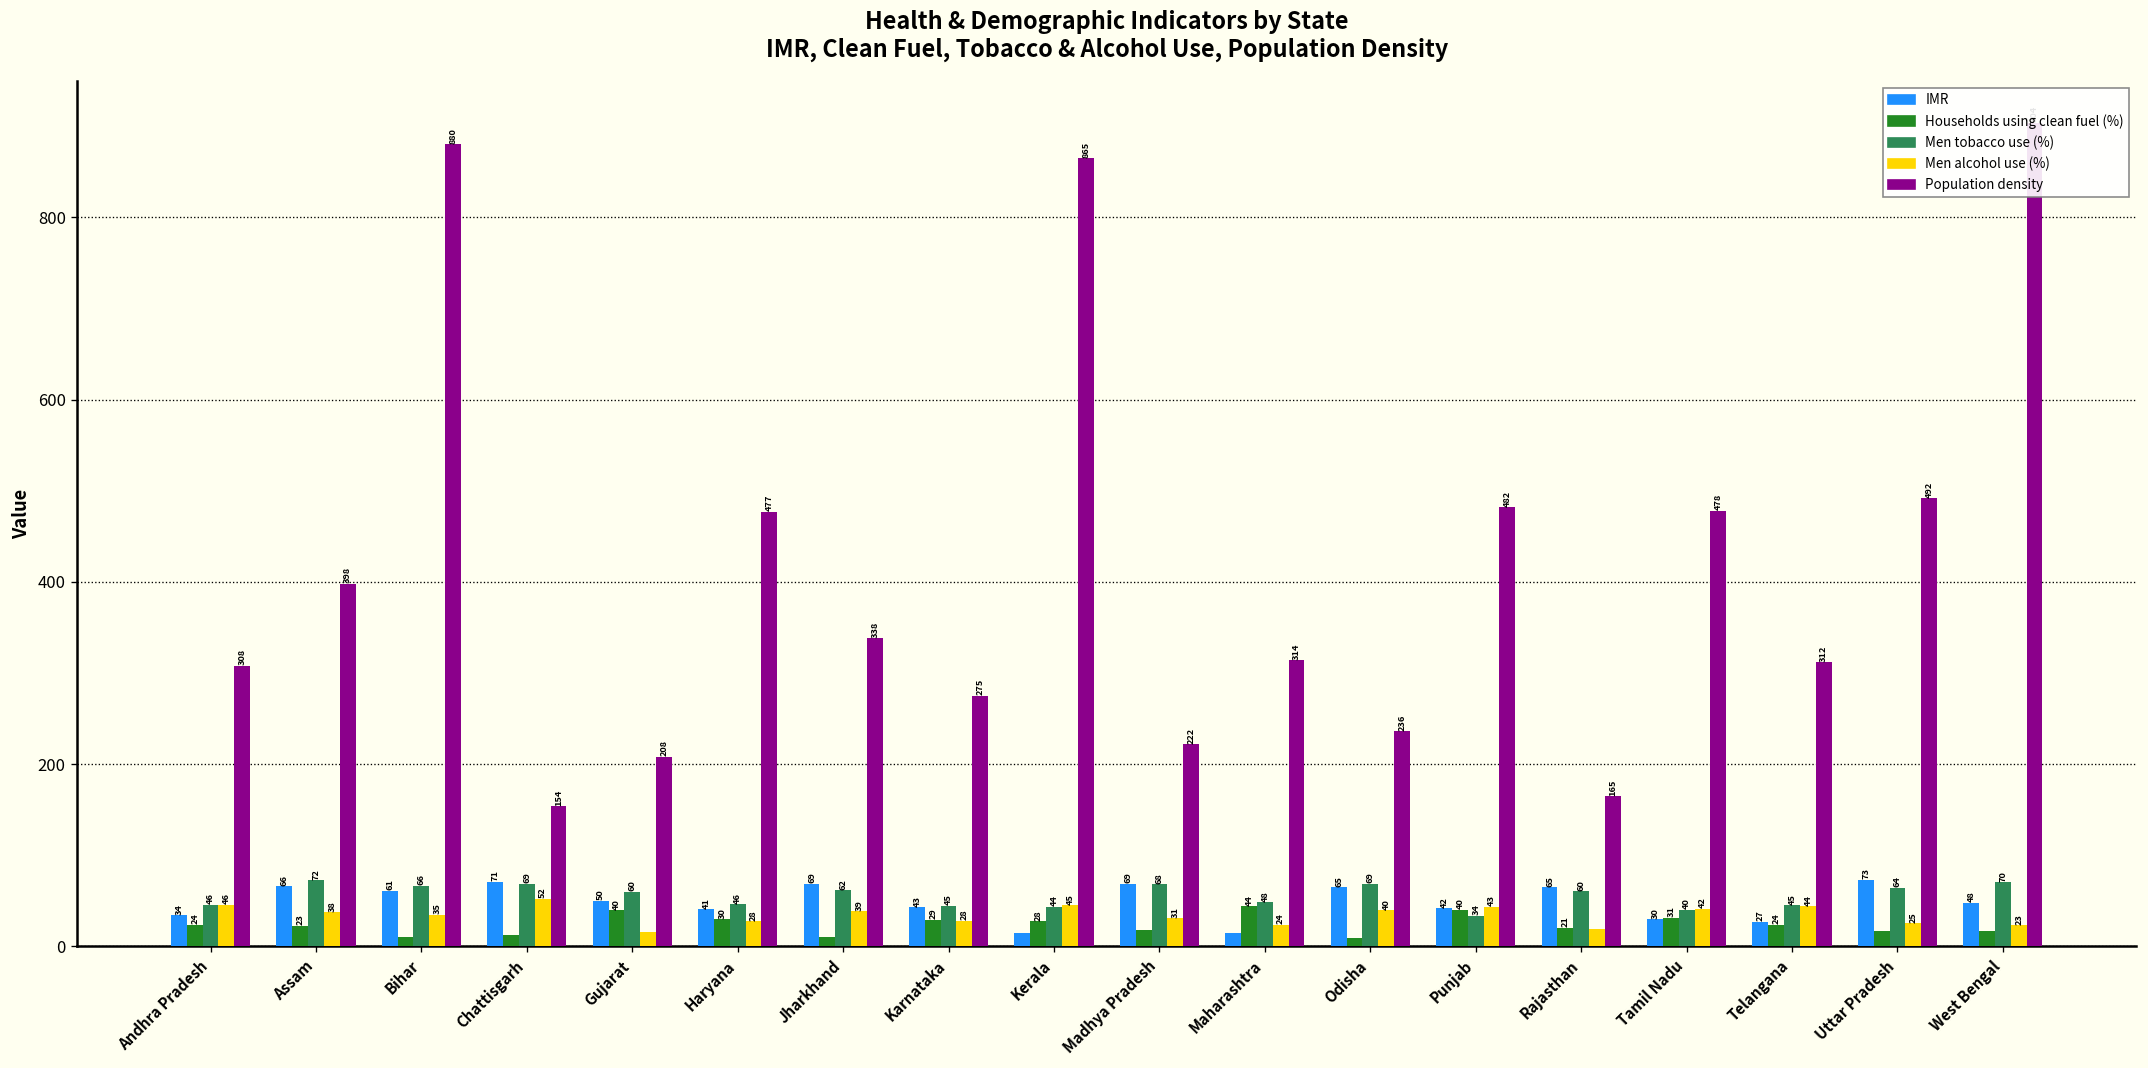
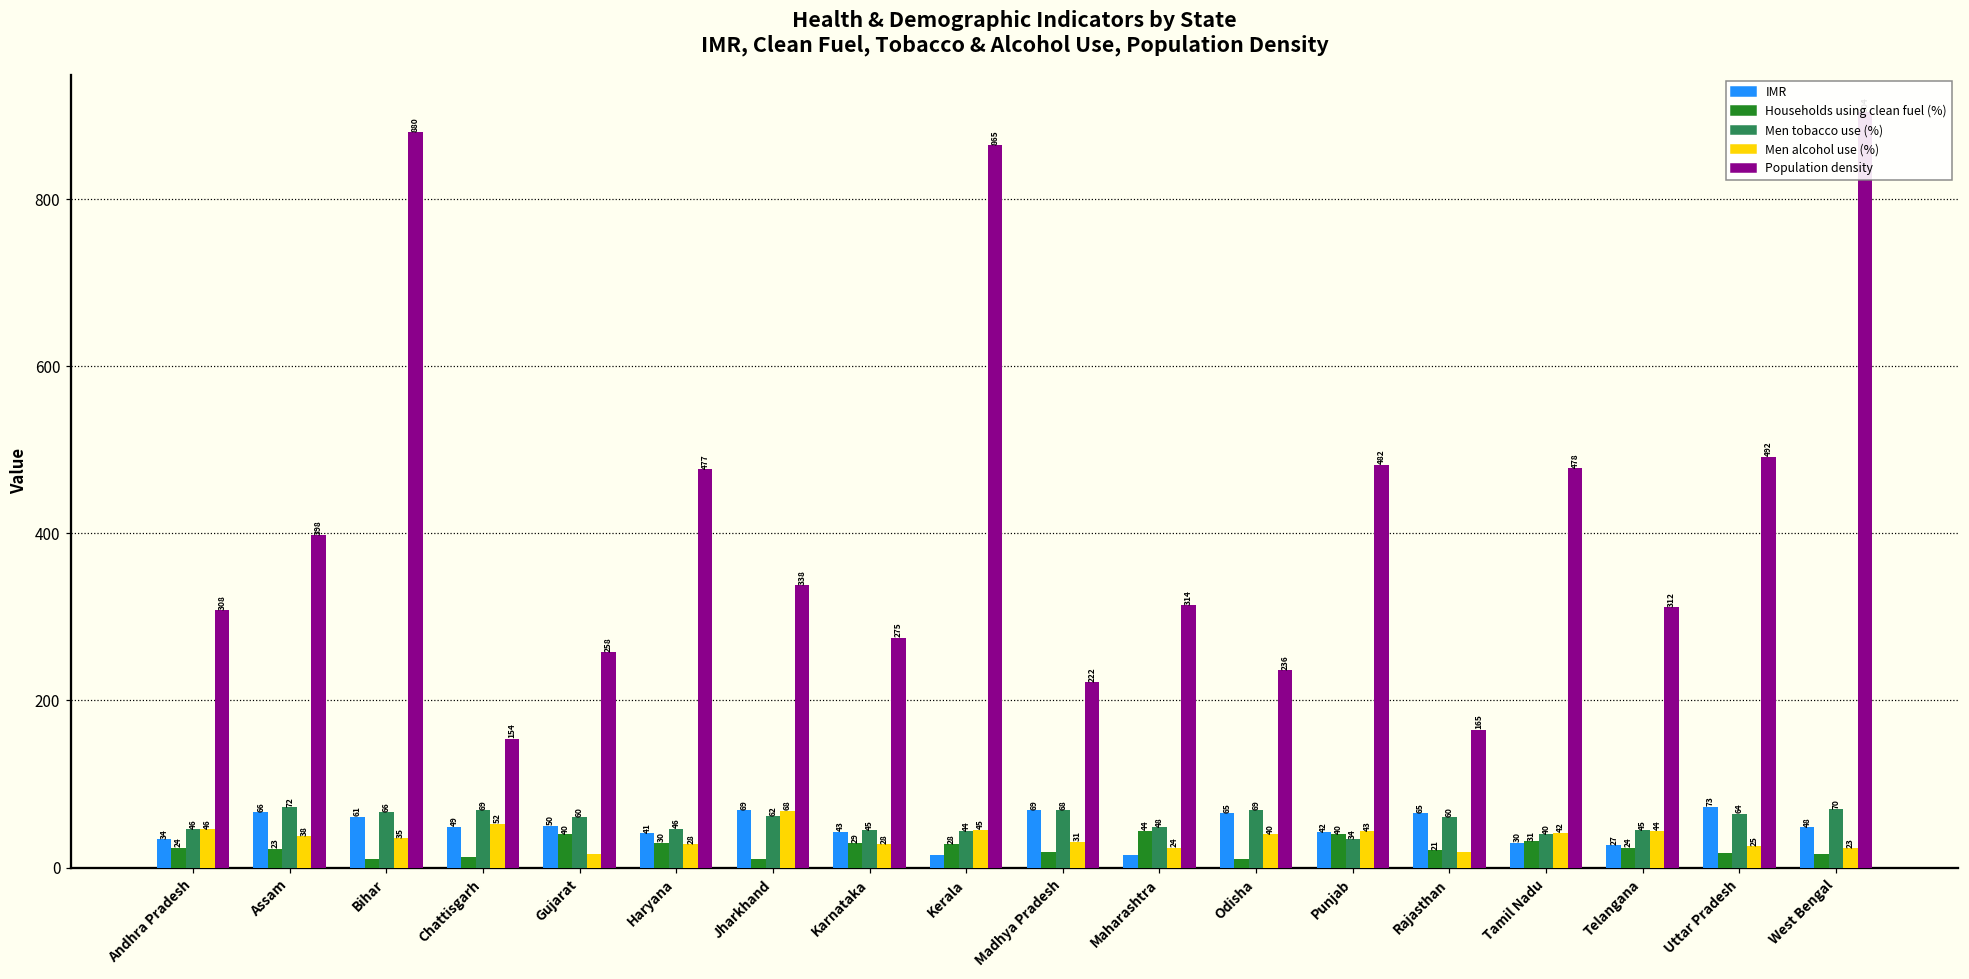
  {
    "IMR": {
      "Andhra Pradesh": 34,
      "Assam": 66,
      "Bihar": 61,
-     "Chattisgarh": 71,
+     "Chattisgarh": 49,
      "Gujarat": 50,
      "Haryana": 41,
      "Jharkhand": 69,
      "Karnataka": 43,
      "Madhya Pradesh": 69,
      "Odisha": 65,
      "Punjab": 42,
      "Rajasthan": 65,
      "Tamil Nadu": 30,
      "Telangana": 27,
      "Uttar Pradesh": 73,
      "West Bengal": 48
    },
    "Men alcohol use (%)": {
      "Andhra Pradesh": 46,
      "Assam": 38,
      "Bihar": 35,
      "Chattisgarh": 52,
      "Haryana": 28,
-     "Jharkhand": 39,
+     "Jharkhand": 68,
      "Karnataka": 28,
      "Kerala": 45,
      "Madhya Pradesh": 31,
      "Maharashtra": 24,
      "Odisha": 40,
      "Punjab": 43,
      "Tamil Nadu": 42,
      "Telangana": 44,
      "Uttar Pradesh": 25,
      "West Bengal": 23
    },
    "Population density": {
      "Andhra Pradesh": 308,
      "Assam": 398,
      "Bihar": 880,
      "Chattisgarh": 154,
-     "Gujarat": 208,
+     "Gujarat": 258,
      "Haryana": 477,
      "Jharkhand": 338,
      "Karnataka": 275,
      "Kerala": 865,
      "Madhya Pradesh": 222,
      "Maharashtra": 314,
      "Odisha": 236,
      "Punjab": 482,
      "Rajasthan": 165,
      "Tamil Nadu": 478,
      "Telangana": 312,
      "Uttar Pradesh": 492
    }
  }
